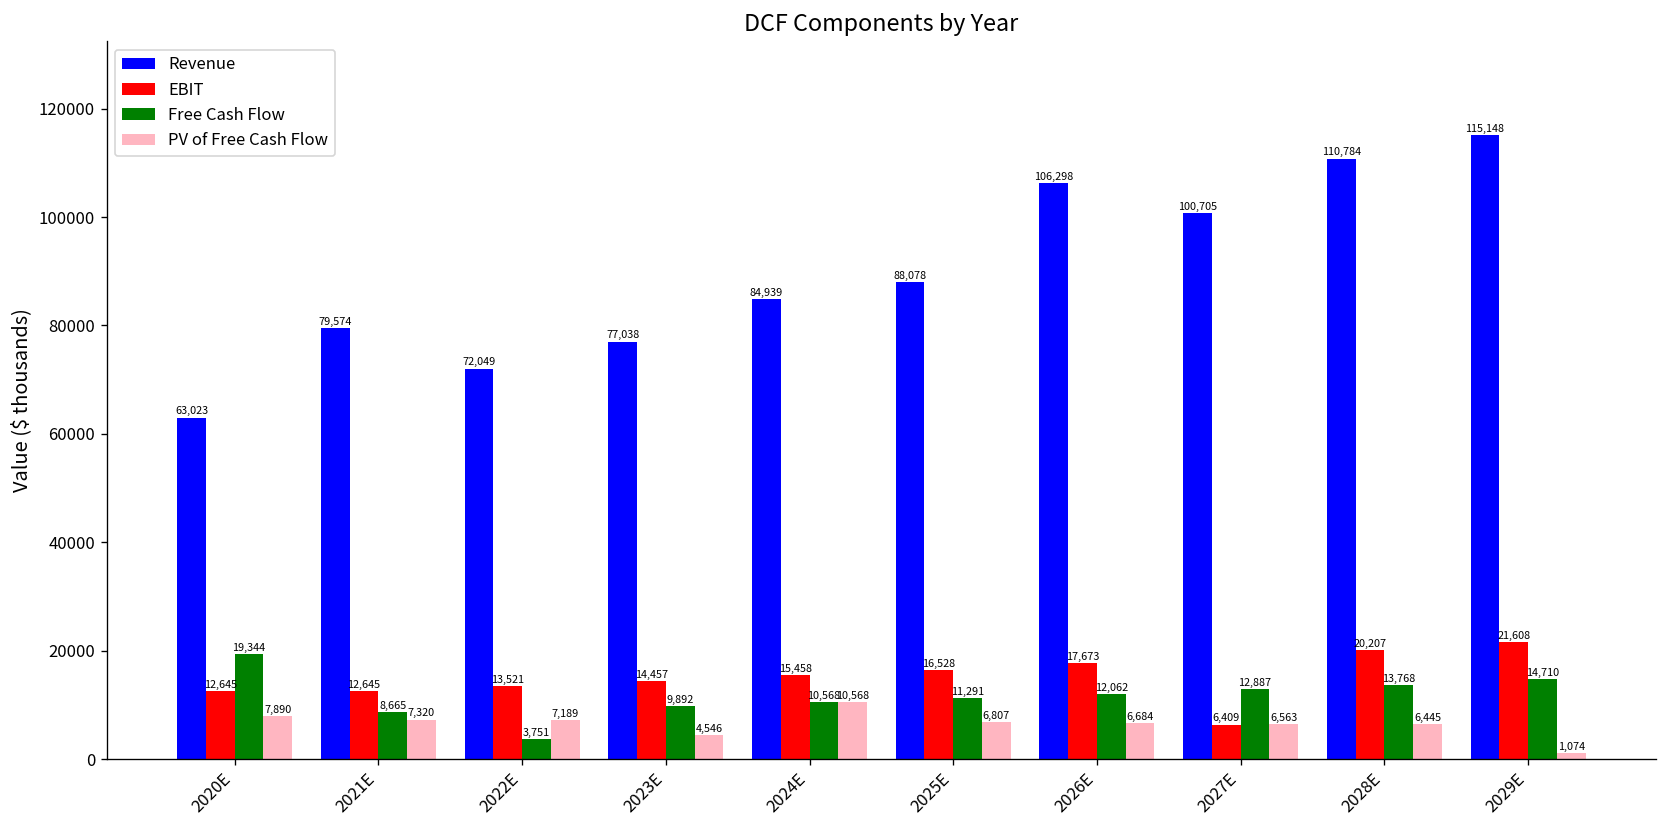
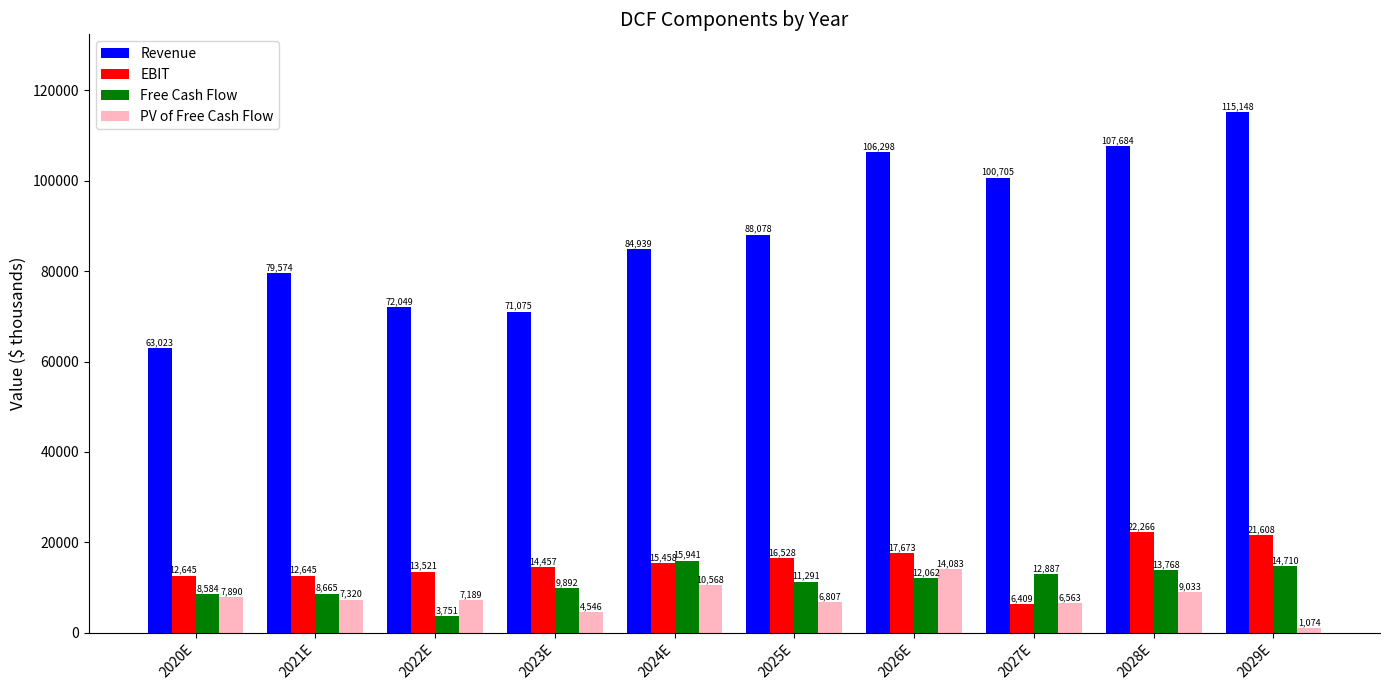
  {
    "Revenue": {
      "2020E": "63,023",
      "2021E": "79,574",
      "2022E": "72,049",
-     "2023E": "77,038",
+     "2023E": "71,075",
      "2024E": "84,939",
      "2025E": "88,078",
      "2026E": "106,298",
      "2027E": "100,705",
-     "2028E": "110,784",
+     "2028E": "107,684",
      "2029E": "115,148"
    },
    "EBIT": {
      "2020E": "12,645",
      "2021E": "12,645",
      "2022E": "13,521",
      "2023E": "14,457",
      "2024E": "15,458",
      "2025E": "16,528",
      "2026E": "17,673",
      "2027E": "6,409",
-     "2028E": "20,207",
+     "2028E": "22,266",
      "2029E": "21,608"
    },
    "Free Cash Flow": {
-     "2020E": "19,344",
+     "2020E": "8,584",
      "2021E": "8,665",
      "2022E": "3,751",
      "2023E": "9,892",
-     "2024E": "10,568",
+     "2024E": "15,941",
      "2025E": "11,291",
      "2026E": "12,062",
      "2027E": "12,887",
      "2028E": "13,768",
      "2029E": "14,710"
    },
    "PV of Free Cash Flow": {
      "2020E": "7,890",
      "2021E": "7,320",
      "2022E": "7,189",
      "2023E": "4,546",
      "2024E": "10,568",
      "2025E": "6,807",
-     "2026E": "6,684",
+     "2026E": "14,083",
      "2027E": "6,563",
-     "2028E": "6,445",
+     "2028E": "9,033",
      "2029E": "1,074"
    }
  }
